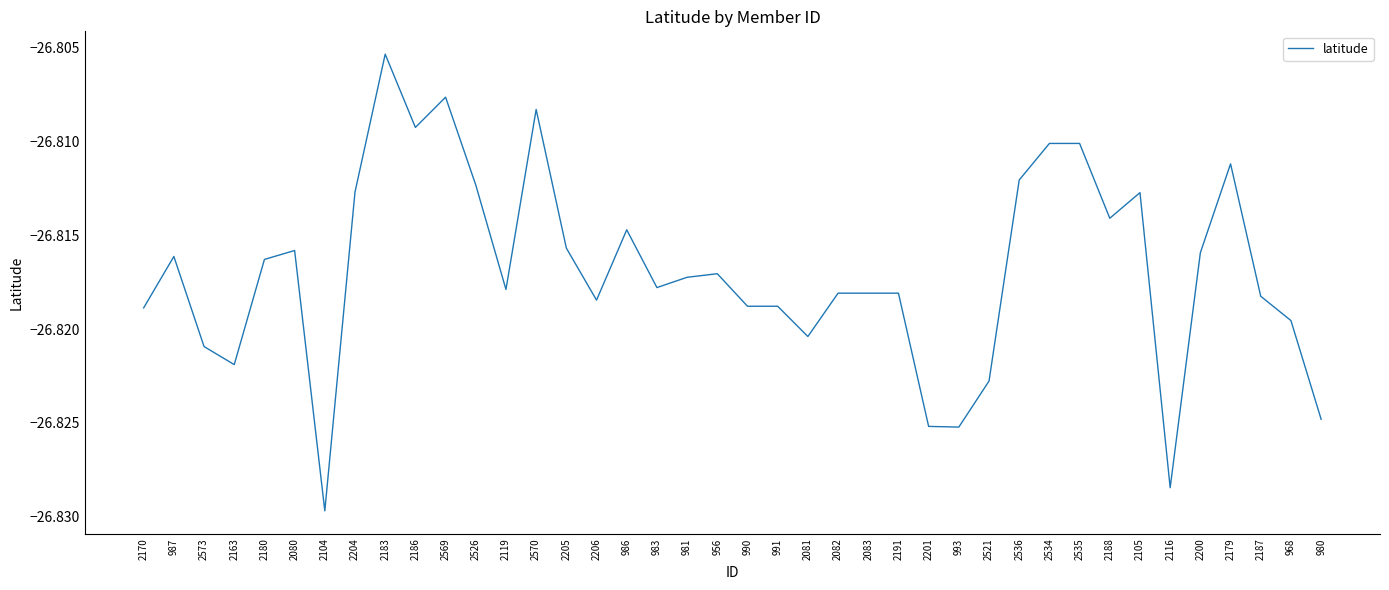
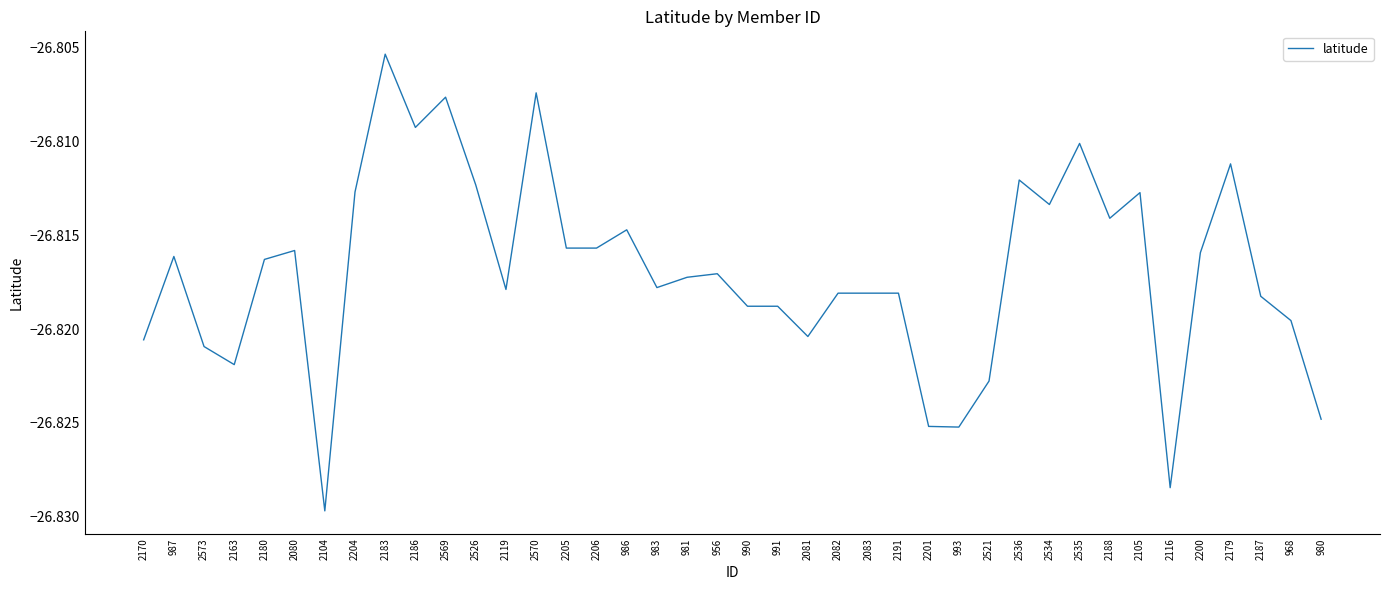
  {
-   "2170": -26.8189,
+   "2170": -26.8206,
    "987": -26.8161,
    "2573": -26.8209,
    "2163": -26.8219,
    "2180": -26.8163,
    "2080": -26.8158,
    "2104": -26.8297,
    "2204": -26.8127,
    "2183": -26.8054,
    "2186": -26.8093,
    "2569": -26.8077,
    "2526": -26.8123,
    "2119": -26.8179,
-   "2570": -26.8083,
+   "2570": -26.8074,
    "2205": -26.8157,
-   "2206": -26.8185,
+   "2206": -26.8157,
    "986": -26.8147,
    "983": -26.8178,
    "981": -26.8172,
    "956": -26.8171,
    "990": -26.8188,
    "991": -26.8188,
    "2081": -26.8204,
    "2082": -26.8181,
    "2083": -26.8181,
    "2191": -26.8181,
    "2201": -26.8252,
    "993": -26.8252,
    "2521": -26.8228,
    "2536": -26.8121,
-   "2534": -26.8101,
+   "2534": -26.8134,
    "2535": -26.8101,
    "2188": -26.8141,
    "2105": -26.8127,
    "2116": -26.8284,
    "2200": -26.8159,
    "2179": -26.8112,
    "2187": -26.8183,
    "968": -26.8195,
    "980": -26.8248
  }
